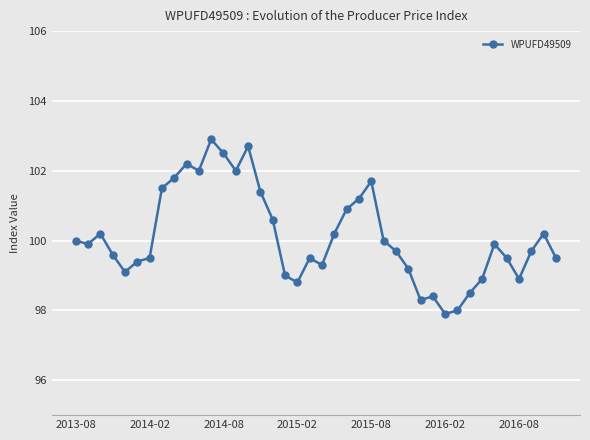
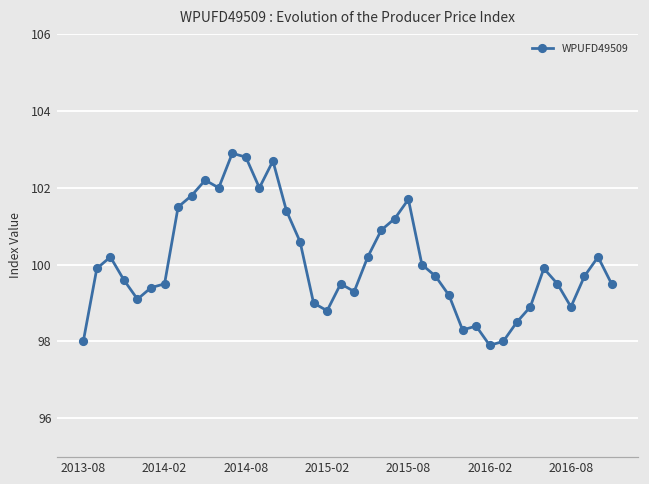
  {
-   "2013-08": 100,
+   "2013-08": 98,
    "2014-02": 99.5,
-   "2014-08": 102.5,
+   "2014-08": 102.8,
    "2015-02": 98.8,
    "2015-08": 101.7,
    "2016-02": 97.9,
    "2016-08": 98.9
  }
